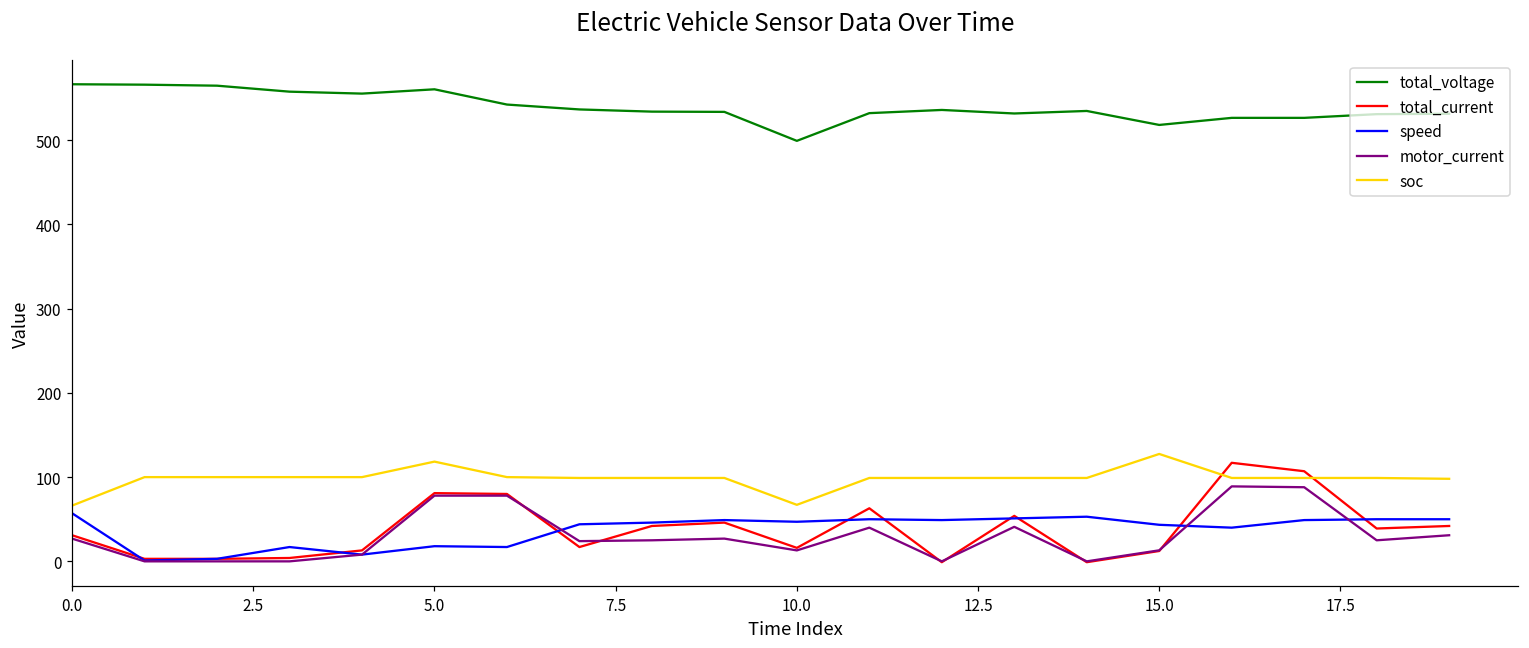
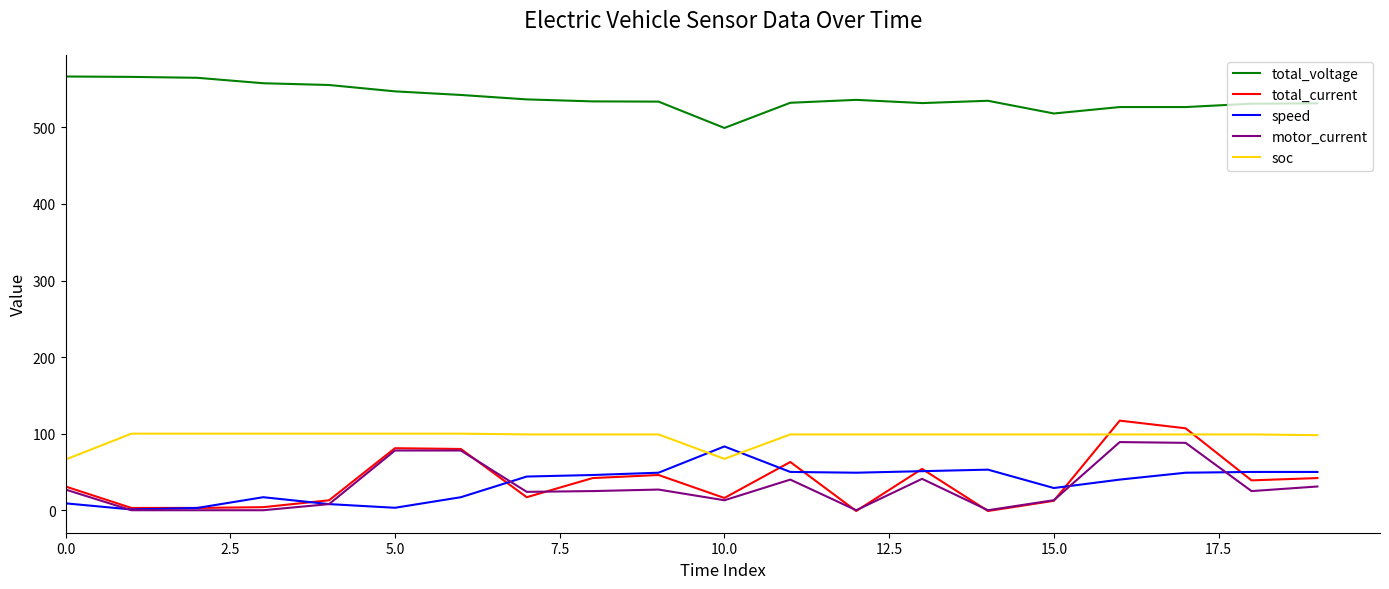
  {
    "total_voltage": {
      "0.0": 570,
-     "5.0": 560,
+     "5.0": 550,
      "10.0": 500,
      "15.0": 520
    },
    "total_current": {
      "0.0": 30
    },
    "speed": {
-     "0.0": 60,
-     "5.0": 20,
-     "10.0": 50,
-     "15.0": 40
+     "0.0": 10,
+     "5.0": 0,
+     "10.0": 80,
+     "15.0": 30
    },
    "motor_current": {
      "0.0": 30
    },
    "soc": {
      "0.0": 70,
-     "5.0": 120,
+     "5.0": 100,
      "10.0": 70,
-     "15.0": 130
+     "15.0": 100
    }
  }
